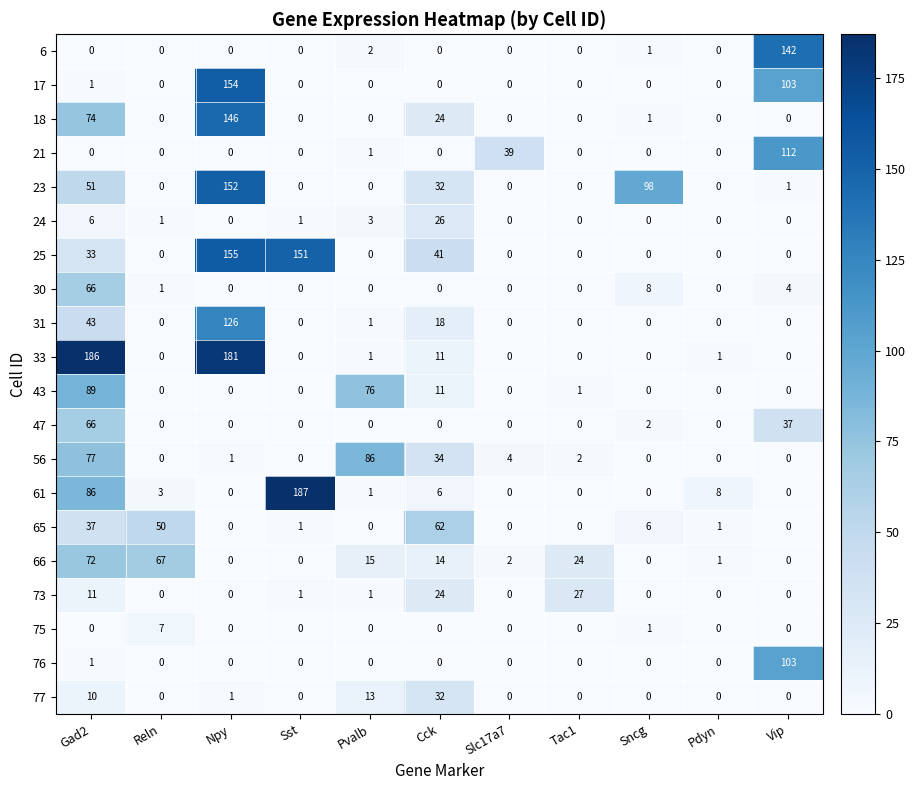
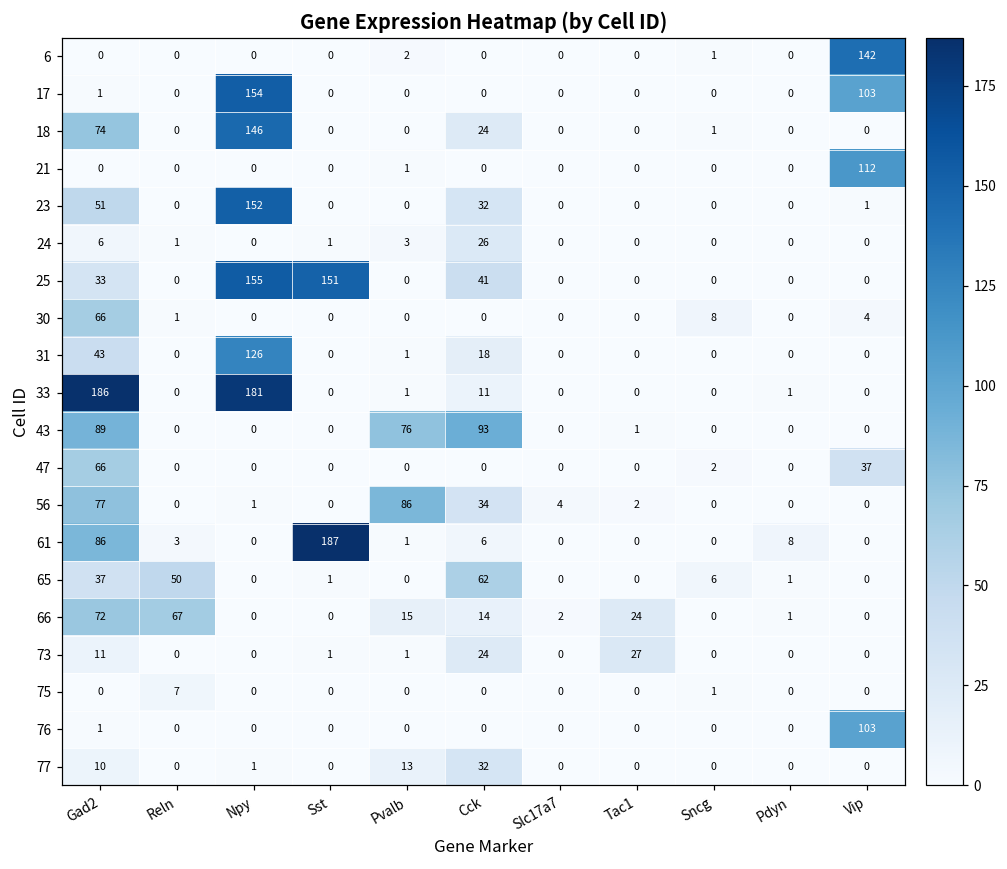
  {
    "21": {
      "Gad2": 0,
      "Reln": 0,
      "Npy": 0,
      "Sst": 0,
      "Pvalb": 1,
      "Cck": 0,
-     "Slc17a7": 39,
+     "Slc17a7": 0,
      "Tac1": 0,
      "Sncg": 0,
      "Pdyn": 0,
      "Vip": 112
    },
    "23": {
      "Gad2": 51,
      "Reln": 0,
      "Npy": 152,
      "Sst": 0,
      "Pvalb": 0,
      "Cck": 32,
      "Slc17a7": 0,
      "Tac1": 0,
-     "Sncg": 98,
+     "Sncg": 0,
      "Pdyn": 0,
      "Vip": 1
    },
    "43": {
      "Gad2": 89,
      "Reln": 0,
      "Npy": 0,
      "Sst": 0,
      "Pvalb": 76,
-     "Cck": 11,
+     "Cck": 93,
      "Slc17a7": 0,
      "Tac1": 1,
      "Sncg": 0,
      "Pdyn": 0,
      "Vip": 0
    }
  }
